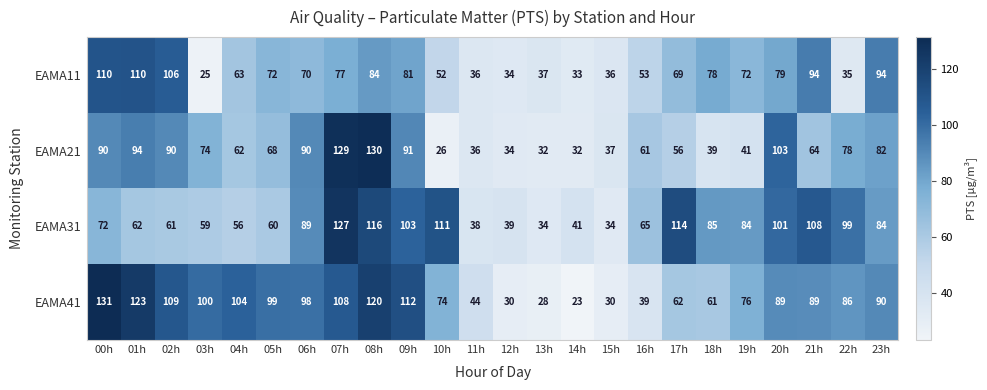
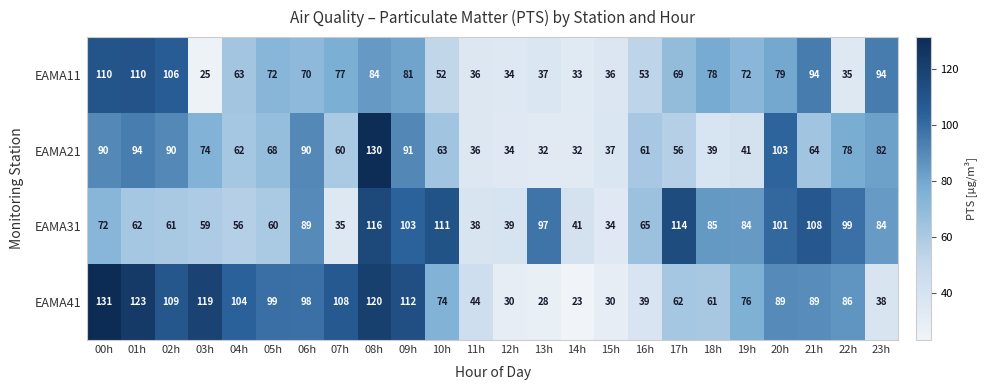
  {
    "EAMA11": {
      "00h": 110,
      "01h": 110,
      "02h": 106,
      "03h": 25,
      "04h": 63,
      "05h": 72,
      "06h": 70,
      "07h": 77,
      "08h": 84,
      "09h": 81,
      "10h": 52,
      "11h": 36,
      "12h": 34,
      "13h": 37,
      "14h": 33,
      "15h": 36,
      "16h": 53,
      "17h": 69,
      "18h": 78,
      "19h": 72,
      "20h": 79,
      "21h": 94,
      "22h": 35,
      "23h": 94
    },
    "EAMA21": {
      "00h": 90,
      "01h": 94,
      "02h": 90,
      "03h": 74,
      "04h": 62,
      "05h": 68,
      "06h": 90,
-     "07h": 129,
+     "07h": 60,
      "08h": 130,
      "09h": 91,
-     "10h": 26,
+     "10h": 63,
      "11h": 36,
      "12h": 34,
      "13h": 32,
      "14h": 32,
      "15h": 37,
      "16h": 61,
      "17h": 56,
      "18h": 39,
      "19h": 41,
      "20h": 103,
      "21h": 64,
      "22h": 78,
      "23h": 82
    },
    "EAMA31": {
      "00h": 72,
      "01h": 62,
      "02h": 61,
      "03h": 59,
      "04h": 56,
      "05h": 60,
      "06h": 89,
-     "07h": 127,
+     "07h": 35,
      "08h": 116,
      "09h": 103,
      "10h": 111,
      "11h": 38,
      "12h": 39,
-     "13h": 34,
+     "13h": 97,
      "14h": 41,
      "15h": 34,
      "16h": 65,
      "17h": 114,
      "18h": 85,
      "19h": 84,
      "20h": 101,
      "21h": 108,
      "22h": 99,
      "23h": 84
    },
    "EAMA41": {
      "00h": 131,
      "01h": 123,
      "02h": 109,
-     "03h": 100,
+     "03h": 119,
      "04h": 104,
      "05h": 99,
      "06h": 98,
      "07h": 108,
      "08h": 120,
      "09h": 112,
      "10h": 74,
      "11h": 44,
      "12h": 30,
      "13h": 28,
      "14h": 23,
      "15h": 30,
      "16h": 39,
      "17h": 62,
      "18h": 61,
      "19h": 76,
      "20h": 89,
      "21h": 89,
      "22h": 86,
-     "23h": 90
+     "23h": 38
    }
  }
